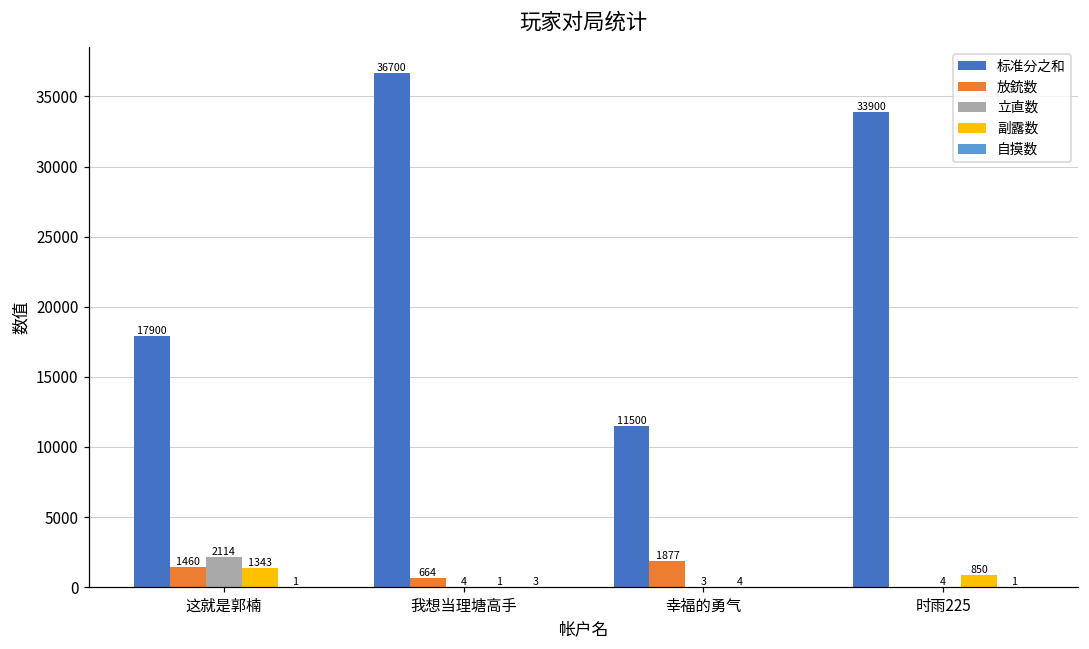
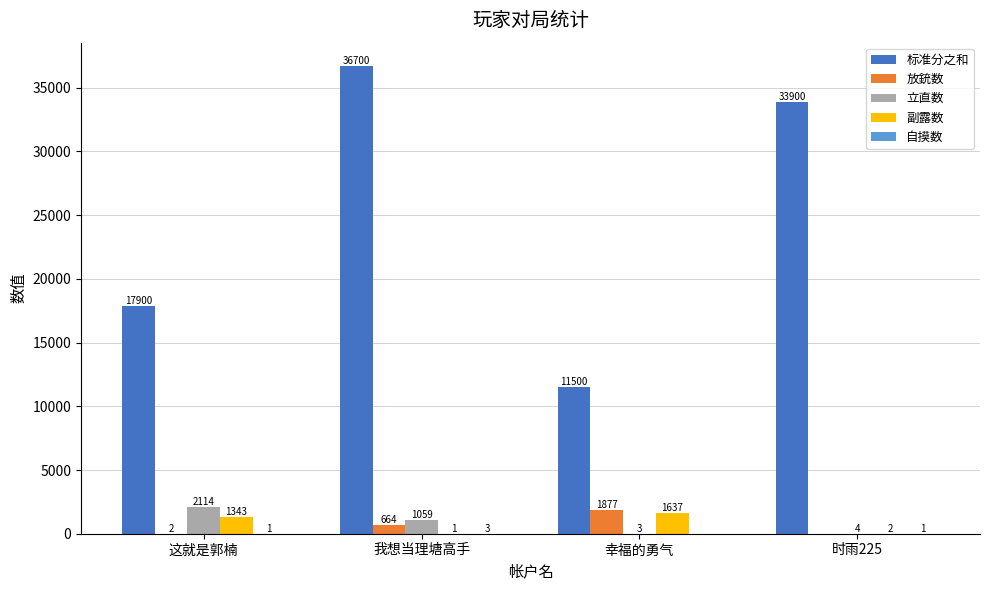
  {
    "放銃数": {
-     "这就是郭楠": 1460,
+     "这就是郭楠": 2,
      "我想当理塘高手": 664,
      "幸福的勇气": 1877
    },
    "立直数": {
      "这就是郭楠": 2114,
-     "我想当理塘高手": 4,
+     "我想当理塘高手": 1059,
      "幸福的勇气": 3,
      "时雨225": 4
    },
    "副露数": {
      "这就是郭楠": 1343,
      "我想当理塘高手": 1,
-     "幸福的勇气": 4,
-     "时雨225": 850
+     "幸福的勇气": 1637,
+     "时雨225": 2
    }
  }
